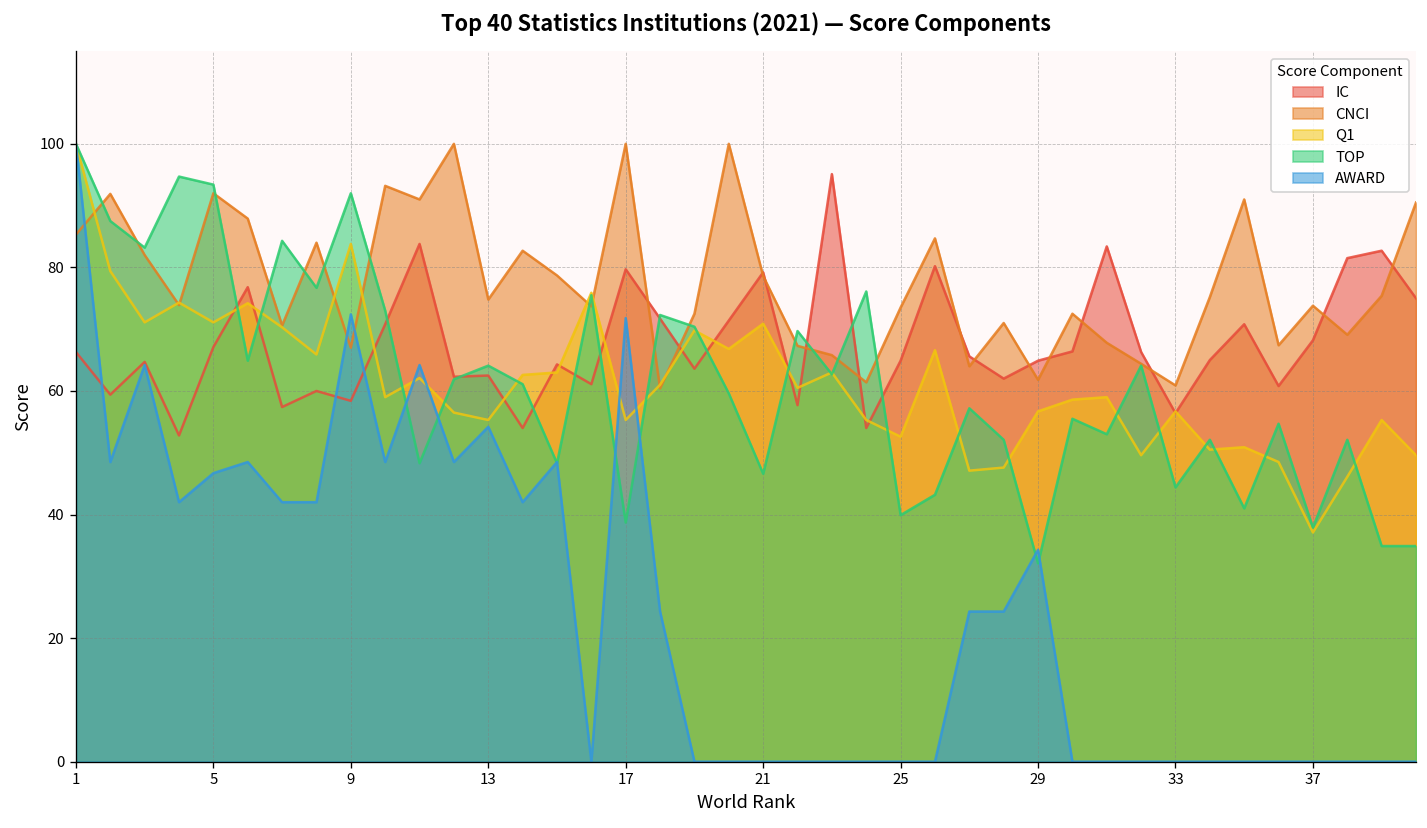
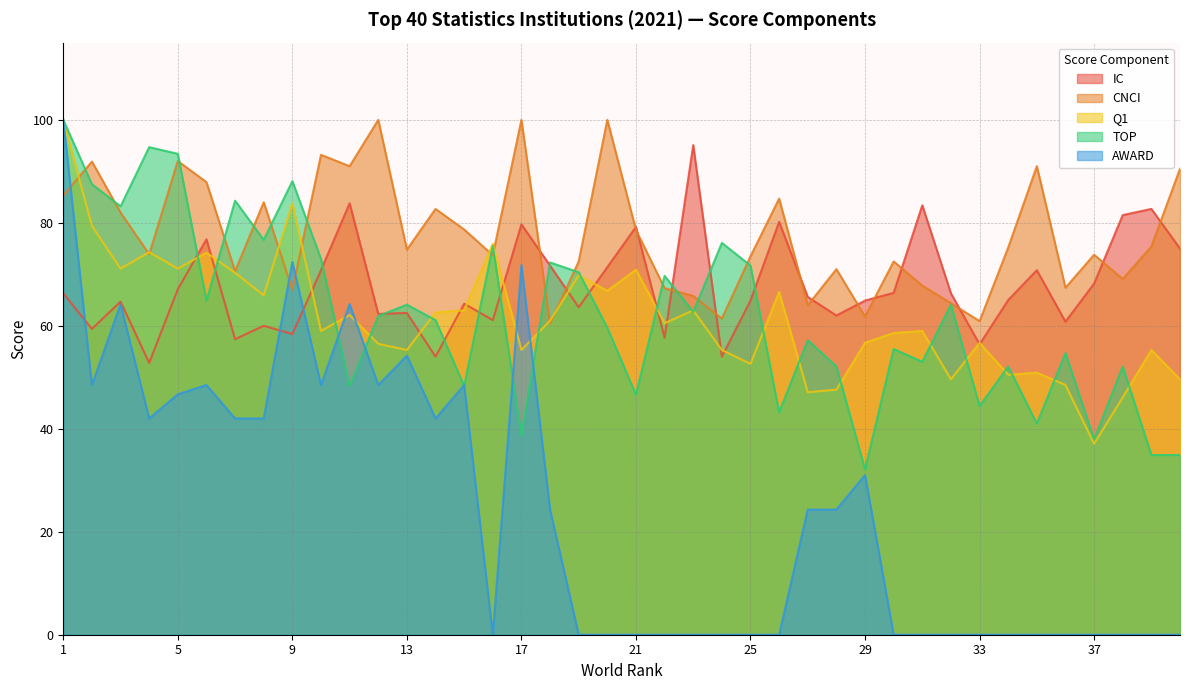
  {
    "Q1": {
      "5": 71,
      "9": 84,
      "13": 55,
      "17": 55,
      "21": 71,
      "25": 53,
      "29": 57,
      "37": 37
    },
    "TOP": {
      "5": 93,
-     "9": 92,
+     "9": 88,
      "13": 64,
      "17": 39,
      "21": 47,
-     "25": 40,
+     "25": 72,
      "29": 32,
      "33": 44,
      "37": 38
    },
    "AWARD": {
      "5": 47,
      "9": 72,
      "13": 54,
      "17": 72,
      "21": 0,
      "25": 0,
-     "29": 34,
+     "29": 31,
      "33": 0,
      "37": 0
    }
  }
